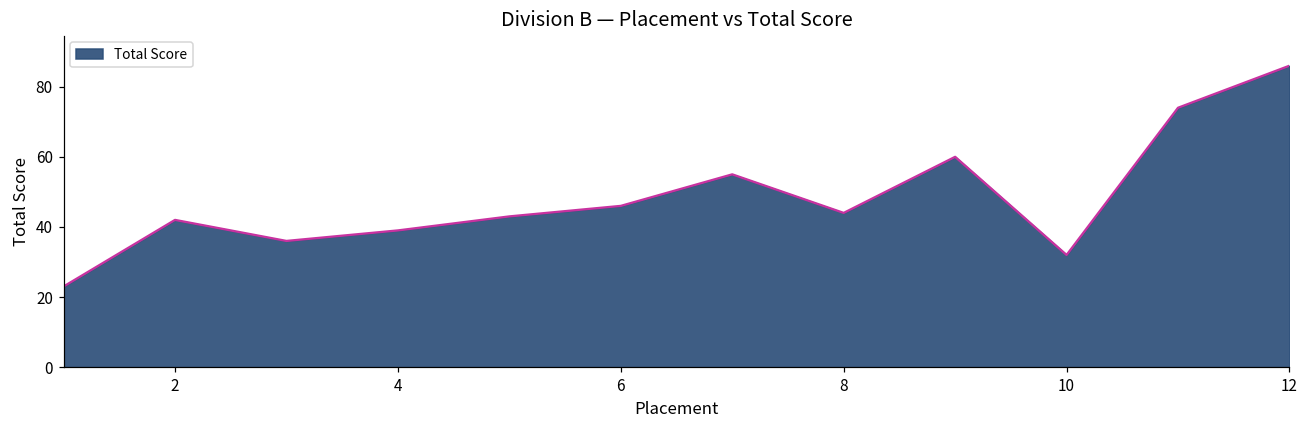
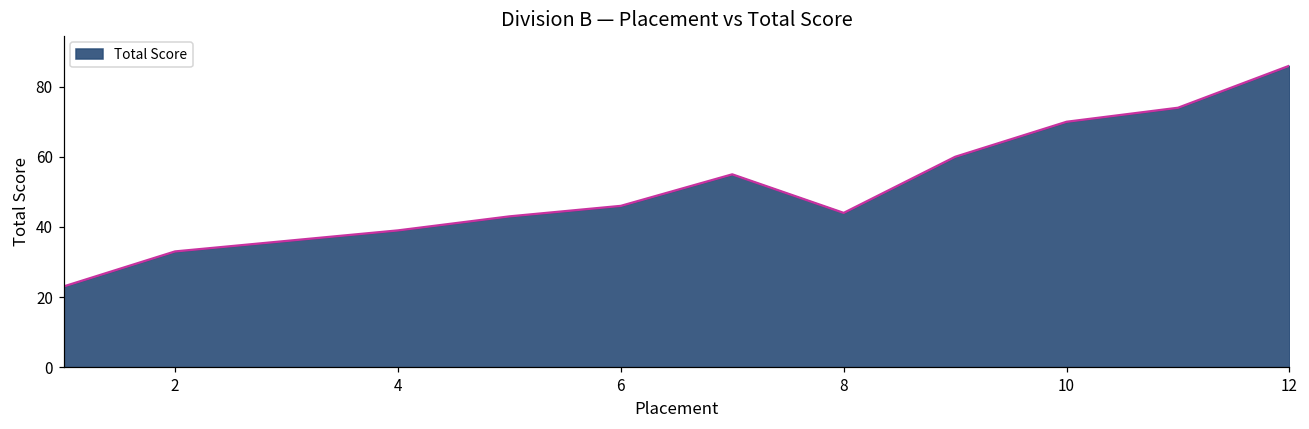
  {
-   "2": 42,
+   "2": 33,
    "4": 39,
    "6": 46,
    "8": 44,
-   "10": 32,
+   "10": 70,
    "12": 86
  }
